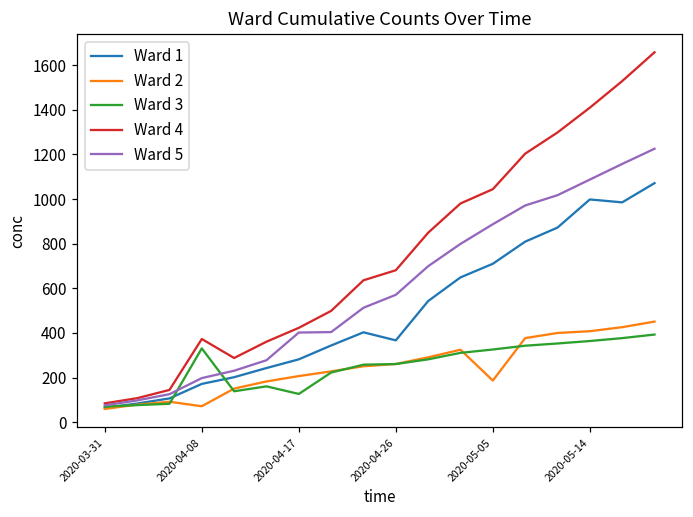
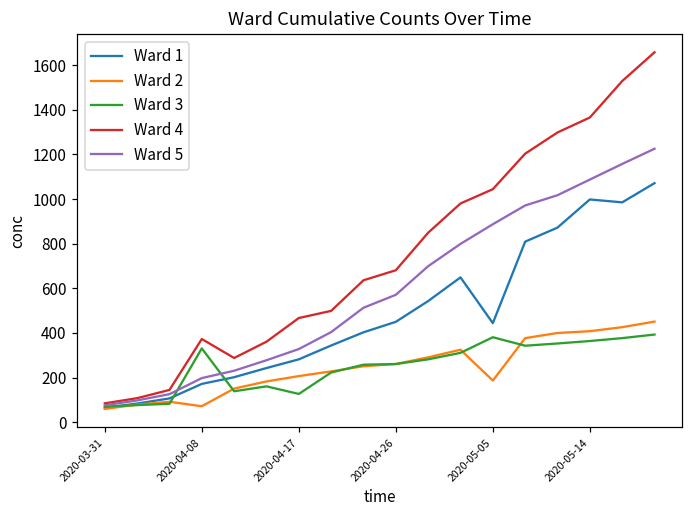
  {
    "Ward 1": {
      "2020-04-08": 170,
      "2020-04-17": 280,
-     "2020-04-26": 370,
-     "2020-05-05": 710,
+     "2020-04-26": 450,
+     "2020-05-05": 440,
      "2020-05-14": 1000
    },
    "Ward 2": {
      "2020-04-08": 70,
      "2020-04-17": 210,
      "2020-05-05": 190,
      "2020-05-14": 410
    },
    "Ward 3": {
      "2020-04-08": 330,
      "2020-04-17": 130,
-     "2020-05-05": 330,
+     "2020-05-05": 380,
      "2020-05-14": 360
    },
    "Ward 4": {
      "2020-04-08": 370,
-     "2020-04-17": 420,
+     "2020-04-17": 470,
      "2020-04-26": 680,
      "2020-05-05": 1040,
-     "2020-05-14": 1410
+     "2020-05-14": 1370
    },
    "Ward 5": {
      "2020-04-08": 200,
-     "2020-04-17": 400,
+     "2020-04-17": 330,
      "2020-04-26": 570,
      "2020-05-05": 890,
      "2020-05-14": 1090
    }
  }
